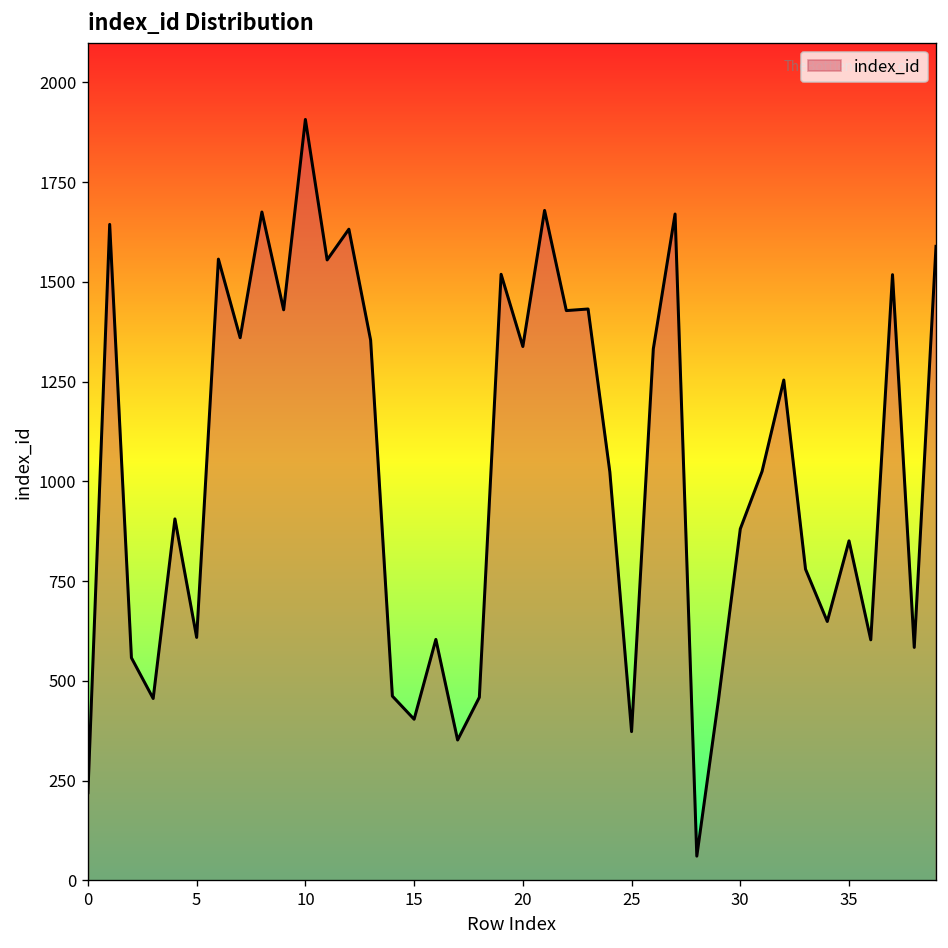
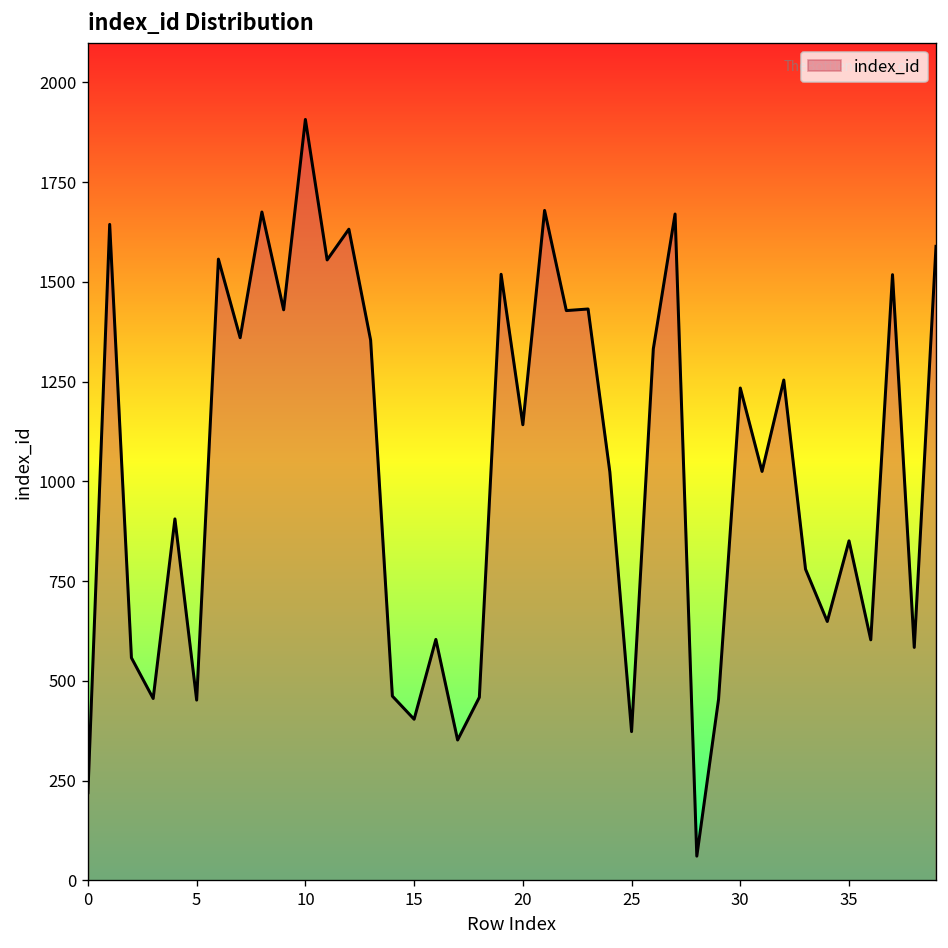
  {
    "0": 220,
-   "5": 610,
+   "5": 450,
    "10": 1910,
    "15": 400,
-   "20": 1340,
+   "20": 1140,
    "25": 370,
-   "30": 880,
+   "30": 1230,
    "35": 850
  }
